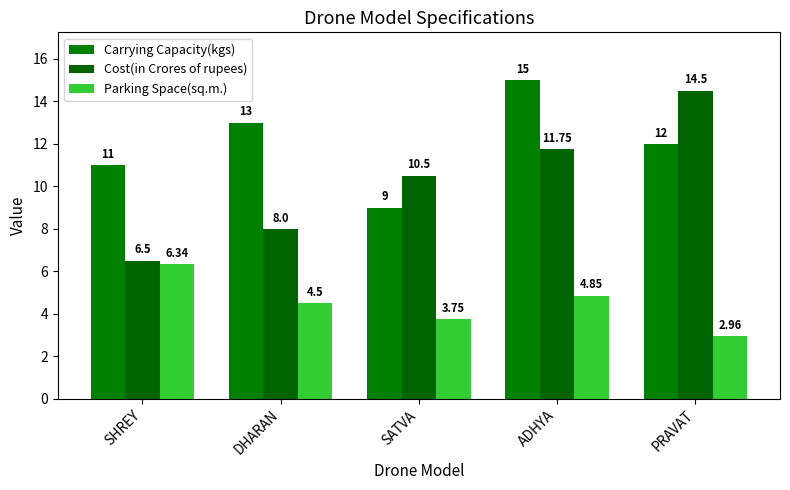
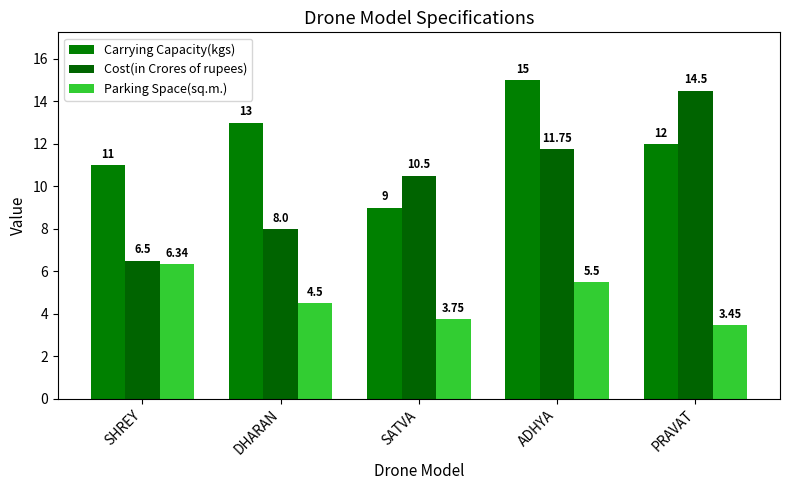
  {
    "Parking Space(sq.m.)": {
      "SHREY": 6.34,
      "DHARAN": 4.5,
      "SATVA": 3.75,
-     "ADHYA": 4.85,
-     "PRAVAT": 2.96
+     "ADHYA": 5.5,
+     "PRAVAT": 3.45
    }
  }
